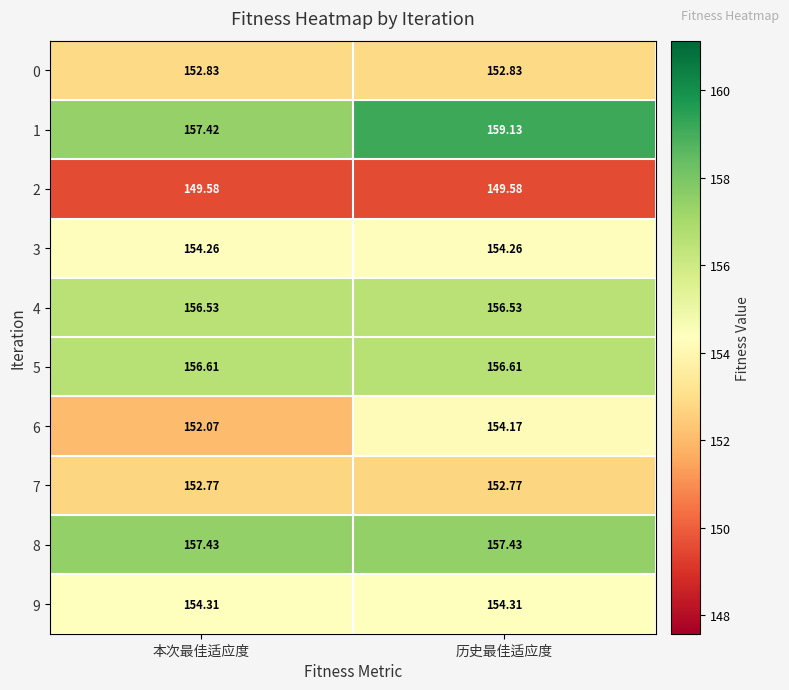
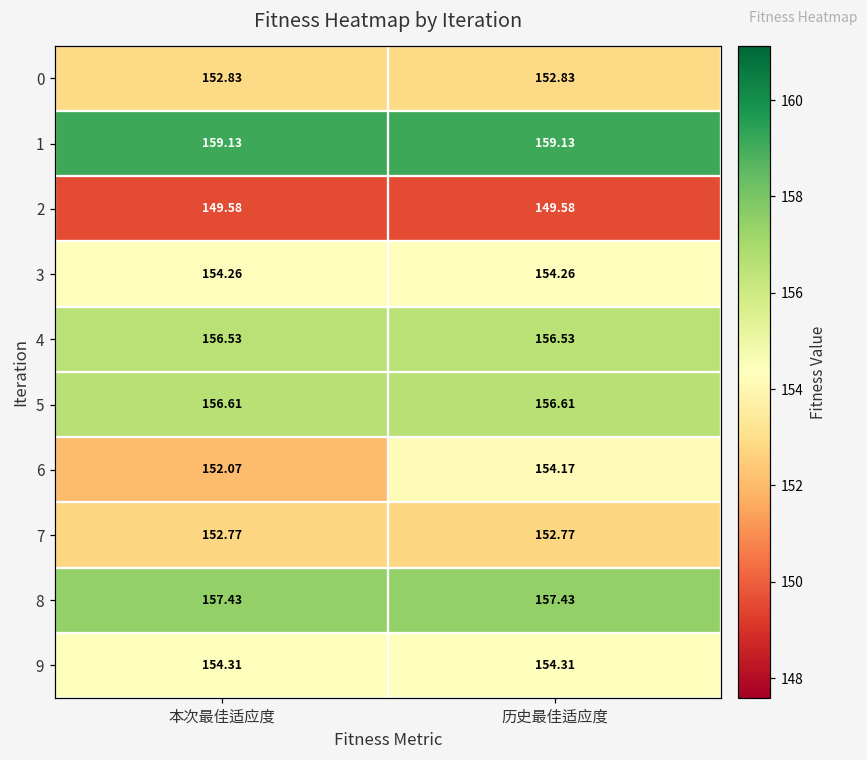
  {
    "0": {
      "本次最佳适应度": 152.83,
      "历史最佳适应度": 152.83
    },
    "1": {
-     "本次最佳适应度": 157.42,
+     "本次最佳适应度": 159.13,
      "历史最佳适应度": 159.13
    },
    "2": {
      "本次最佳适应度": 149.58,
      "历史最佳适应度": 149.58
    },
    "3": {
      "本次最佳适应度": 154.26,
      "历史最佳适应度": 154.26
    },
    "4": {
      "本次最佳适应度": 156.53,
      "历史最佳适应度": 156.53
    },
    "5": {
      "本次最佳适应度": 156.61,
      "历史最佳适应度": 156.61
    },
    "6": {
      "本次最佳适应度": 152.07,
      "历史最佳适应度": 154.17
    },
    "7": {
      "本次最佳适应度": 152.77,
      "历史最佳适应度": 152.77
    },
    "8": {
      "本次最佳适应度": 157.43,
      "历史最佳适应度": 157.43
    },
    "9": {
      "本次最佳适应度": 154.31,
      "历史最佳适应度": 154.31
    }
  }
